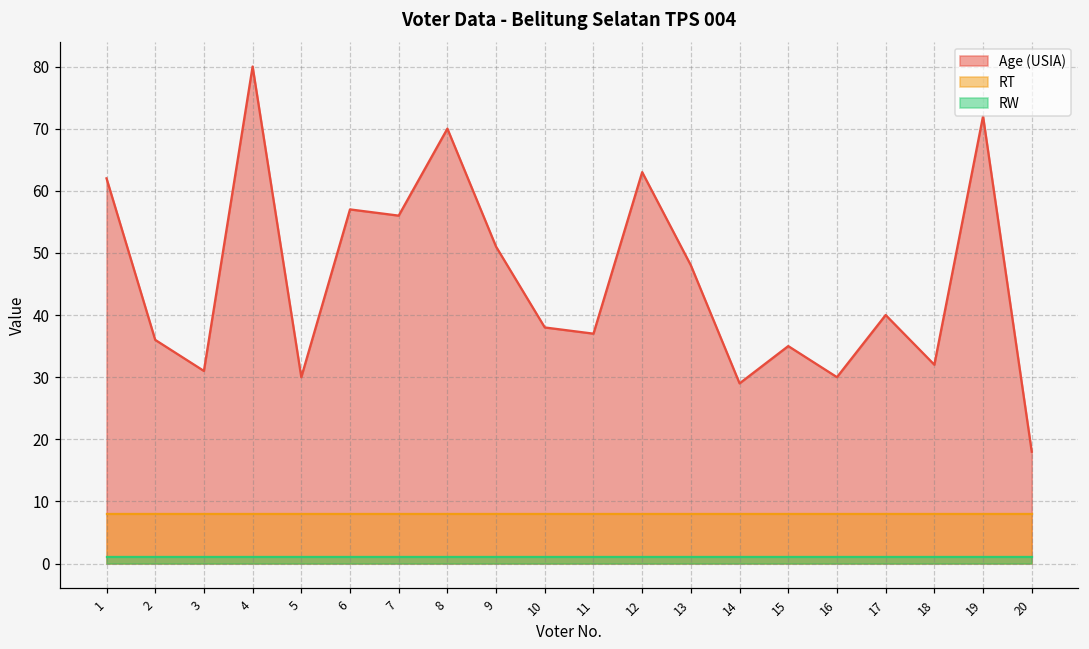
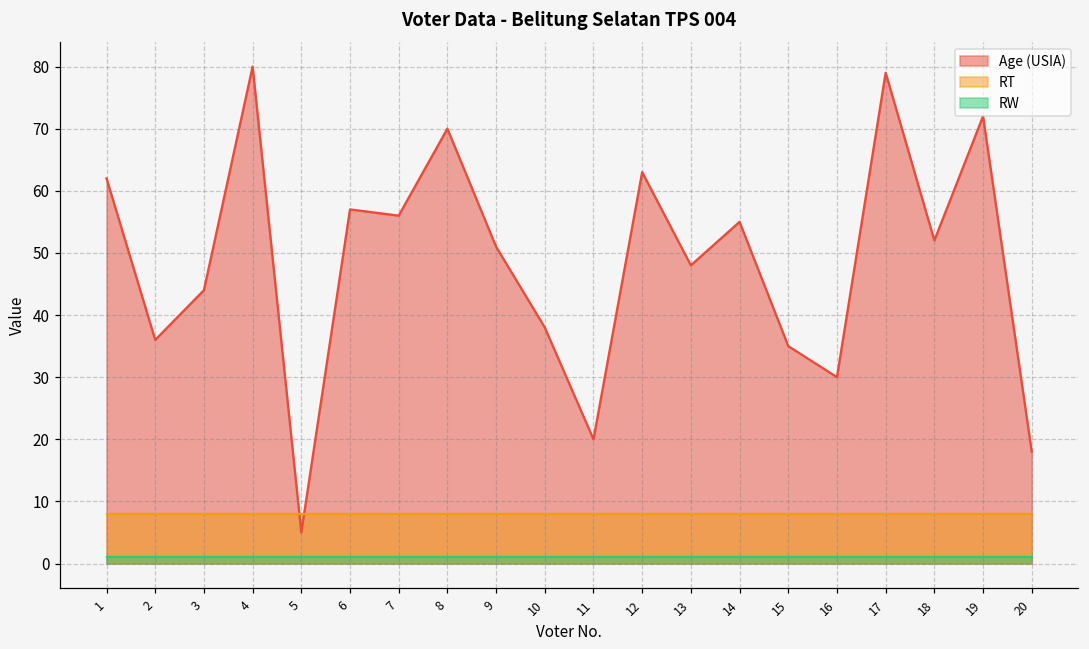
  {
    "Age (USIA)": {
      "1": 62,
      "2": 36,
-     "3": 31,
+     "3": 44,
      "4": 80,
-     "5": 30,
+     "5": 5,
      "6": 57,
      "7": 56,
      "8": 70,
      "9": 51,
      "10": 38,
-     "11": 37,
+     "11": 20,
      "12": 63,
      "13": 48,
-     "14": 29,
+     "14": 55,
      "15": 35,
      "16": 30,
-     "17": 40,
-     "18": 32,
+     "17": 79,
+     "18": 52,
      "20": 18
    },
    "RT": {
      "1": 8,
      "2": 8,
      "3": 8,
      "4": 8,
      "5": 8,
      "6": 8,
      "7": 8,
      "8": 8,
      "9": 8,
      "10": 8,
      "11": 8,
      "12": 8,
      "13": 8,
      "14": 8,
      "15": 8,
      "16": 8,
      "17": 8,
      "18": 8,
      "19": 8,
      "20": 8
    },
    "RW": {
      "1": 1,
      "2": 1,
      "3": 1,
      "4": 1,
      "5": 1,
      "6": 1,
      "7": 1,
      "8": 1,
      "9": 1,
      "10": 1,
      "11": 1,
      "12": 1,
      "13": 1,
      "14": 1,
      "15": 1,
      "16": 1,
      "17": 1,
      "18": 1,
      "19": 1,
      "20": 1
    }
  }
